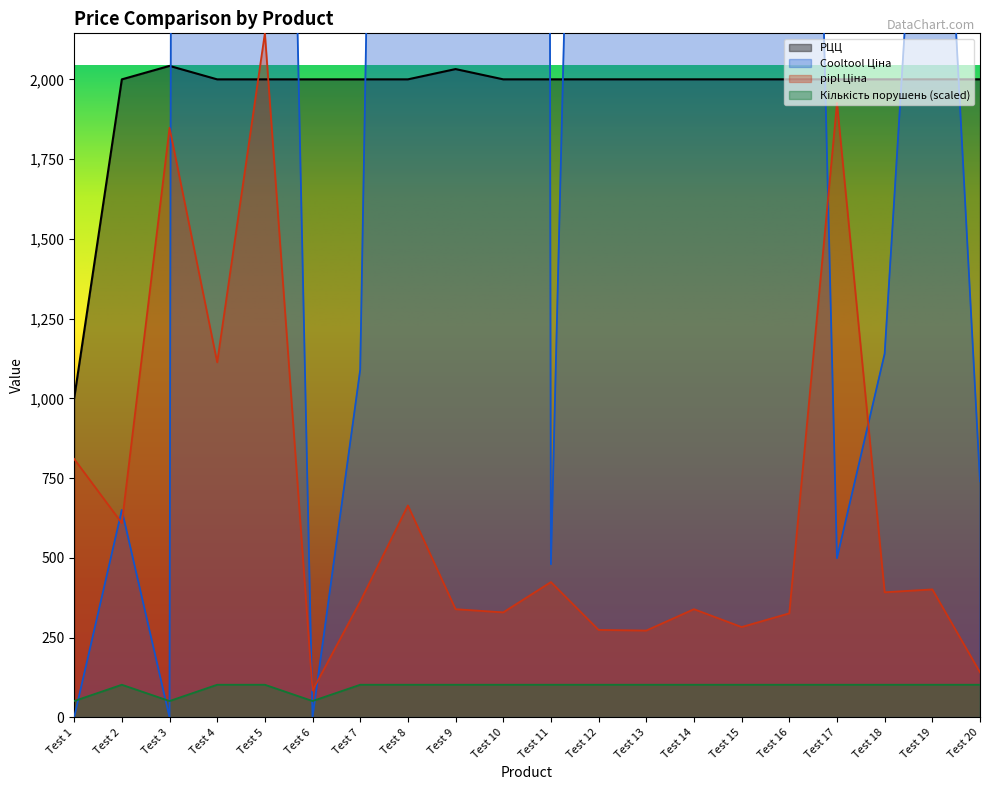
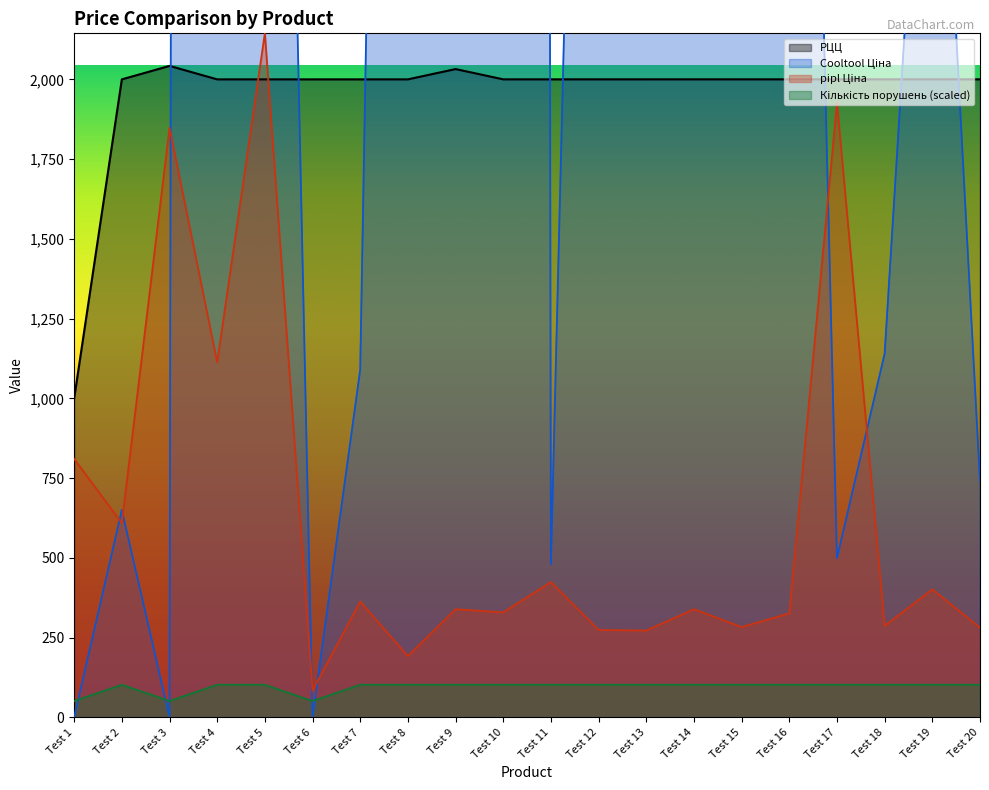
  {
    "РЦЦ": {
      "Test 1": "1,000",
      "Test 2": "2,000",
      "Test 3": "2,040",
      "Test 4": "2,000",
      "Test 5": "2,000",
      "Test 6": "2,000",
      "Test 7": "2,000",
      "Test 8": "2,000",
      "Test 9": "2,030",
      "Test 10": "2,000",
      "Test 11": "2,000",
      "Test 12": "2,000",
      "Test 13": "2,000",
      "Test 14": "2,000",
      "Test 15": "2,000",
      "Test 20": "2,000"
    },
    "Cooltool Ціна": {
      "Test 1": "0",
      "Test 2": "650",
      "Test 3": "0",
      "Test 6": "0",
      "Test 7": "1,090",
      "Test 11": "480",
      "Test 17": "500",
      "Test 18": "1,140",
      "Test 20": "740"
    },
    "pipl Ціна": {
      "Test 1": "810",
      "Test 2": "610",
      "Test 3": "1,850",
      "Test 4": "1,110",
      "Test 5": "2,150",
      "Test 6": "80",
      "Test 7": "360",
-     "Test 8": "660",
+     "Test 8": "190",
      "Test 9": "340",
      "Test 10": "330",
      "Test 11": "420",
      "Test 12": "270",
      "Test 13": "270",
      "Test 14": "340",
      "Test 15": "280",
      "Test 16": "330",
-     "Test 18": "390",
+     "Test 18": "290",
      "Test 19": "400",
-     "Test 20": "140"
+     "Test 20": "280"
    },
    "Кількість порушень (scaled)": {
      "Test 1": "50",
      "Test 2": "100",
      "Test 3": "50",
      "Test 4": "100",
      "Test 5": "100",
      "Test 6": "50",
      "Test 7": "100",
      "Test 8": "100",
      "Test 9": "100",
      "Test 10": "100",
      "Test 11": "100",
      "Test 12": "100",
      "Test 13": "100",
      "Test 14": "100",
      "Test 15": "100",
      "Test 16": "100",
      "Test 17": "100",
      "Test 18": "100",
      "Test 19": "100",
      "Test 20": "100"
    }
  }
